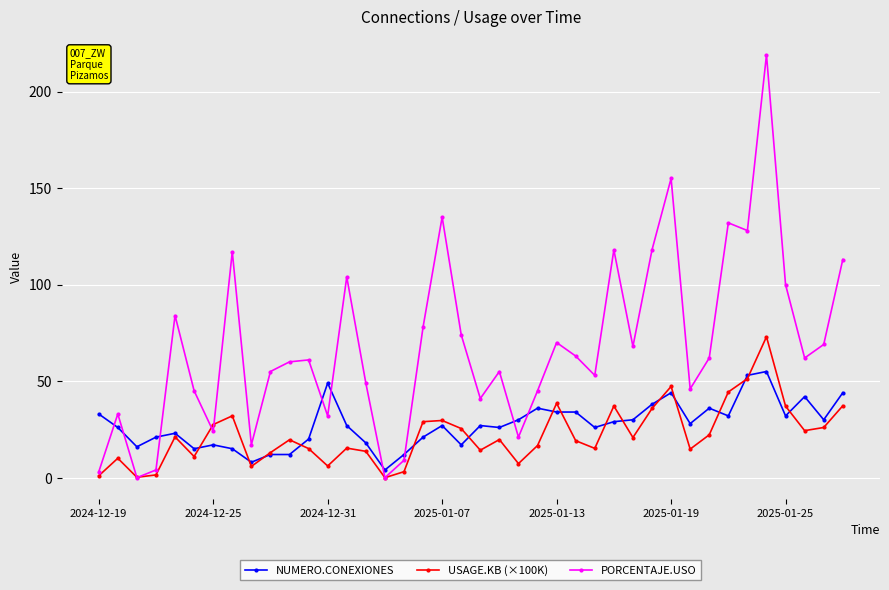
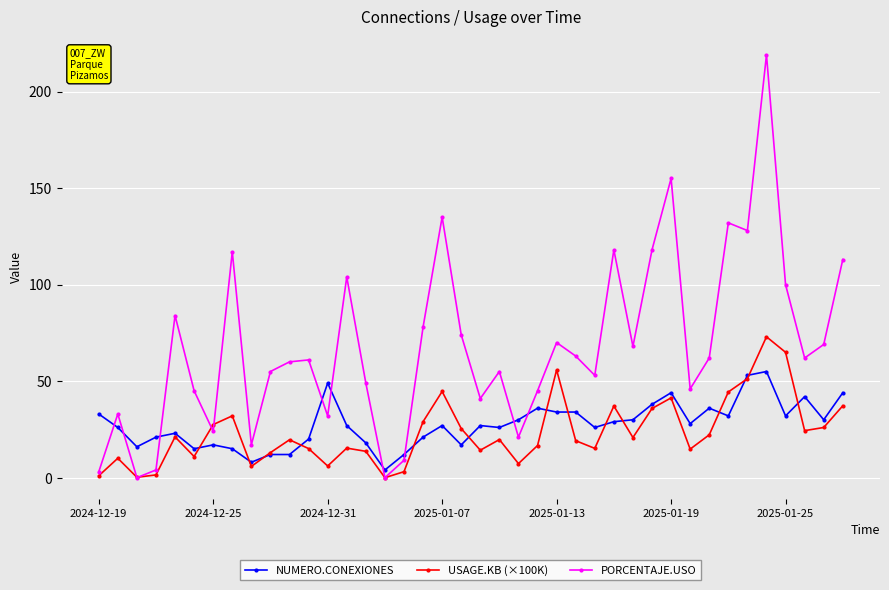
  {
    "NUMERO.CONEXIONES": {
      "2024-12-19": 33,
      "2024-12-25": 17,
      "2024-12-31": 49,
      "2025-01-07": 27,
      "2025-01-13": 34,
      "2025-01-19": 44,
      "2025-01-25": 32
    },
    "USAGE.KB (×100K)": {
      "2024-12-19": 1,
      "2024-12-25": 28,
      "2024-12-31": 6,
-     "2025-01-07": 30,
-     "2025-01-13": 39,
-     "2025-01-19": 47,
-     "2025-01-25": 37
+     "2025-01-07": 45,
+     "2025-01-13": 56,
+     "2025-01-19": 41,
+     "2025-01-25": 65
    },
    "PORCENTAJE.USO": {
      "2024-12-19": 3,
      "2024-12-25": 24,
      "2024-12-31": 32,
      "2025-01-07": 135,
      "2025-01-13": 70,
      "2025-01-19": 155,
      "2025-01-25": 100
    }
  }
